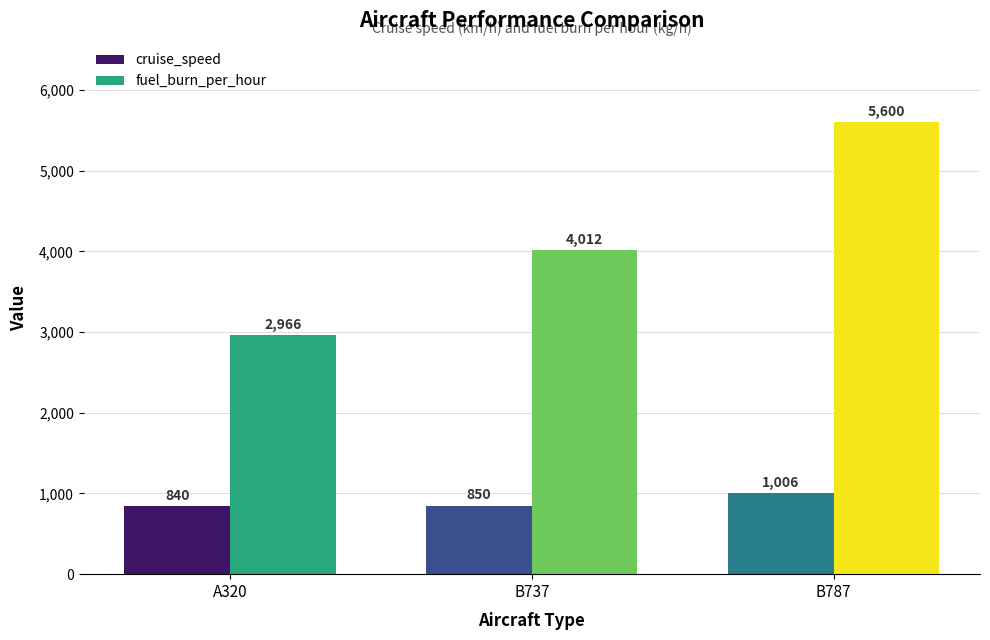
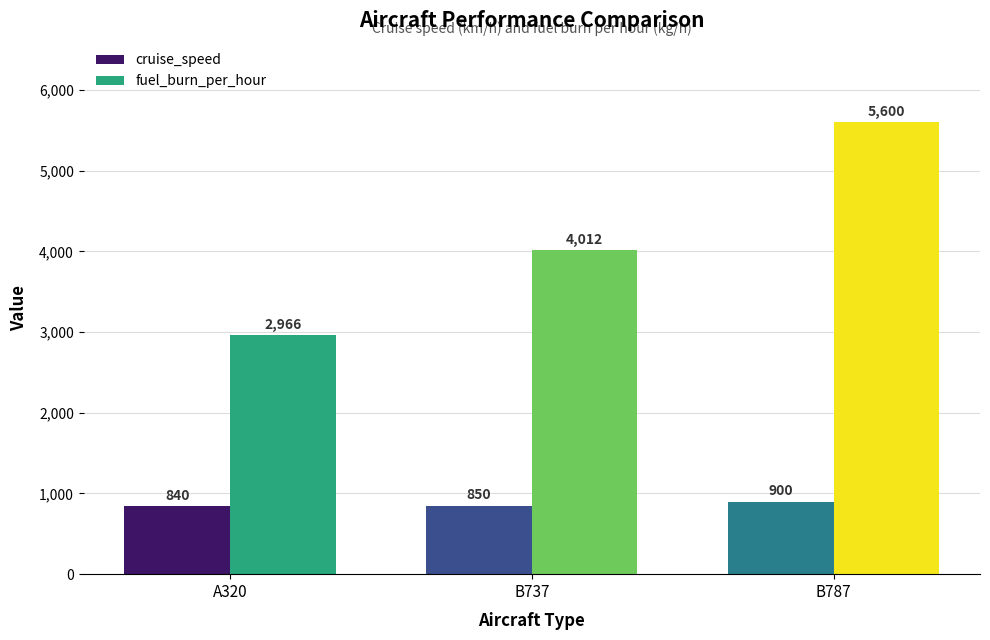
  {
    "cruise_speed": {
      "A320": "840",
      "B737": "850",
-     "B787": "1,006"
+     "B787": "900"
    },
    "fuel_burn_per_hour": {
      "A320": "2,966",
      "B737": "4,012",
      "B787": "5,600"
    }
  }
